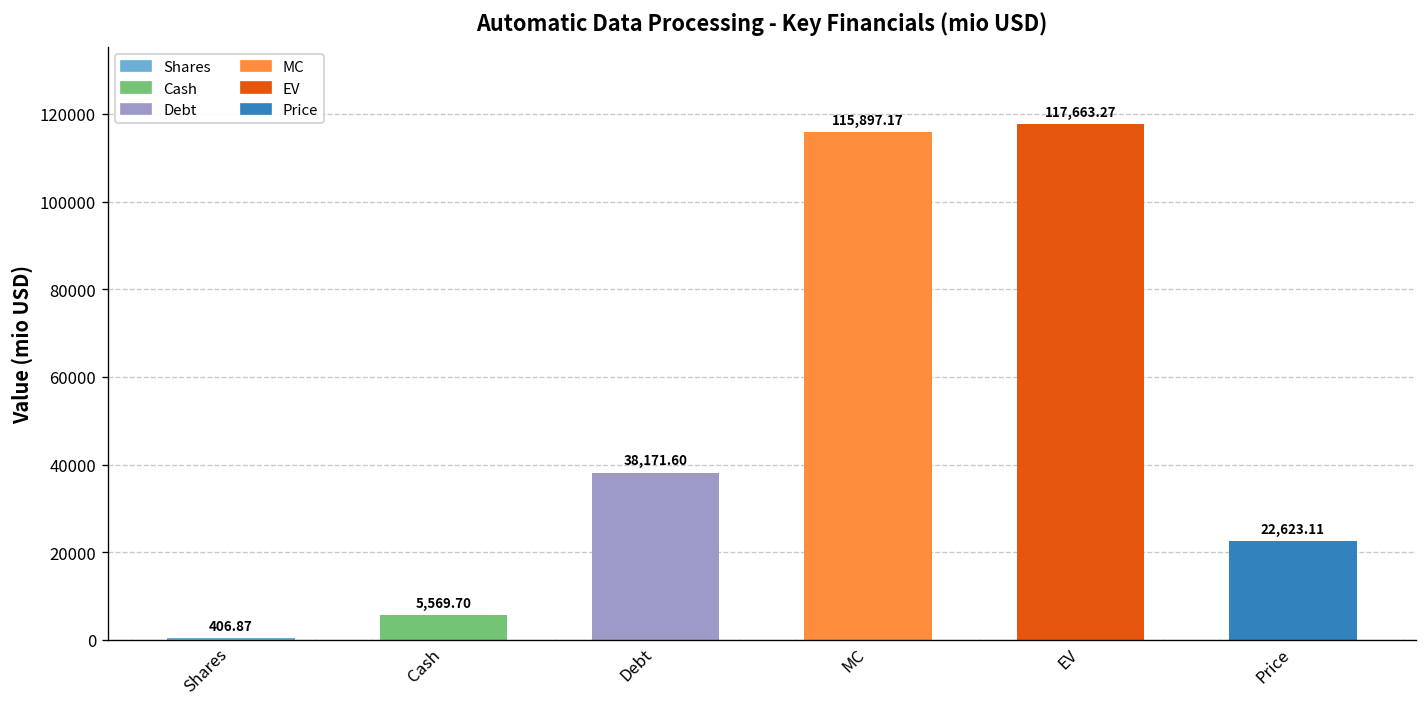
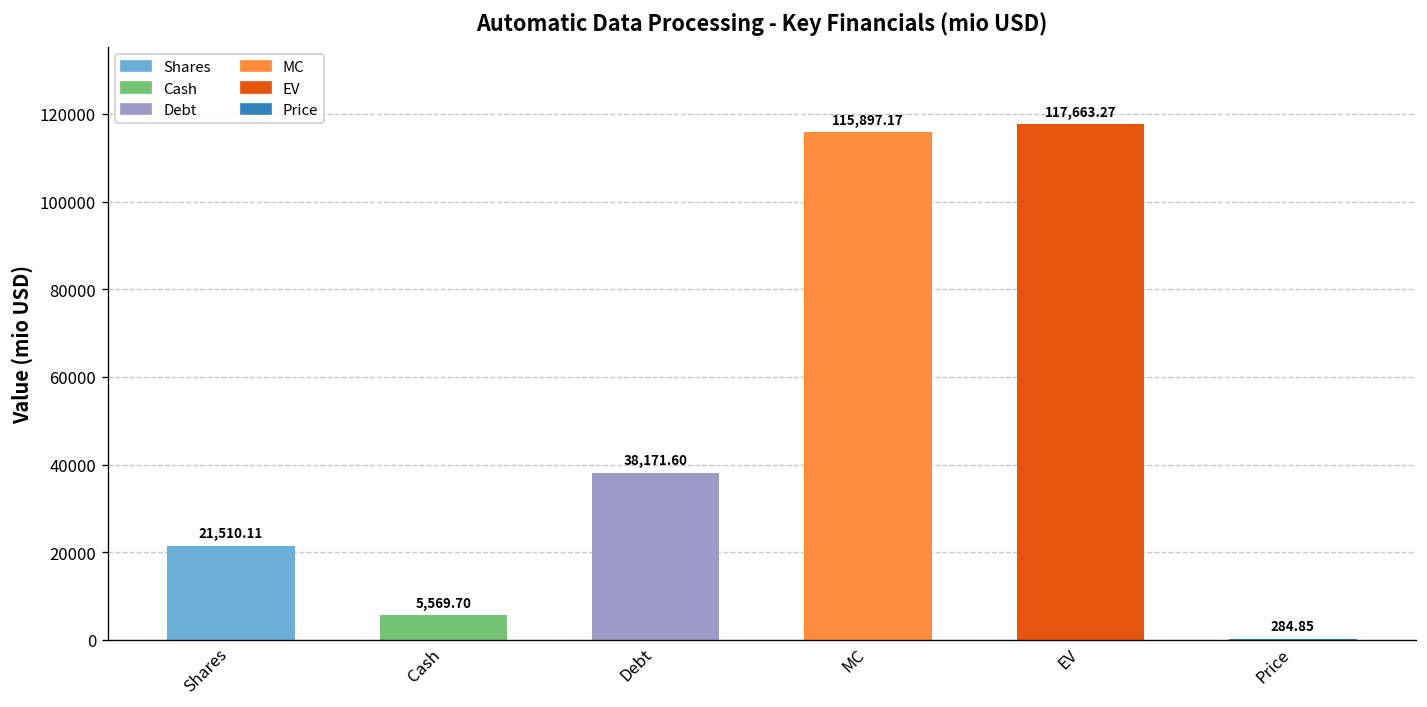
  {
-   "Shares": "406.87",
+   "Shares": "21,510.11",
    "Cash": "5,569.70",
    "Debt": "38,171.60",
    "MC": "115,897.17",
    "EV": "117,663.27",
-   "Price": "22,623.11"
+   "Price": "284.85"
  }
